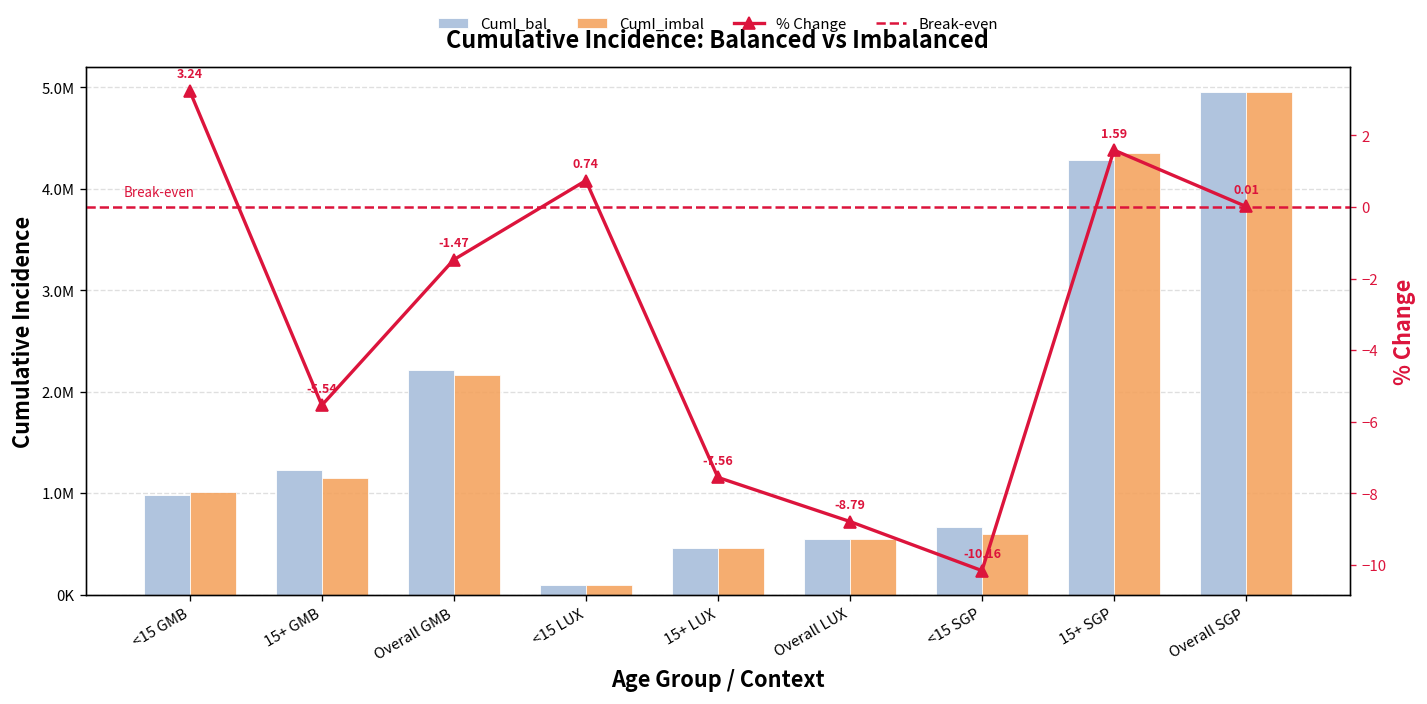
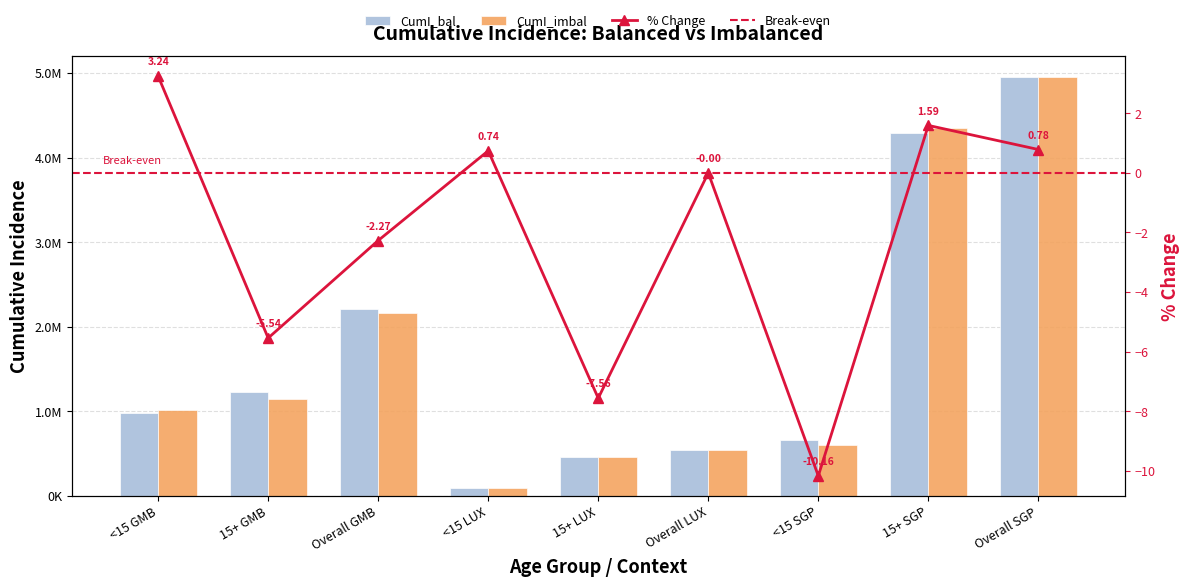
  {
    "% Change": {
      "<15 GMB": 3.24,
      "15+ GMB": -5.54,
-     "Overall GMB": -1.47,
+     "Overall GMB": -2.27,
      "<15 LUX": 0.74,
      "15+ LUX": -7.56,
-     "Overall LUX": -8.79,
+     "Overall LUX": -0.00,
      "<15 SGP": -10.16,
      "15+ SGP": 1.59,
-     "Overall SGP": 0.01
+     "Overall SGP": 0.78
    }
  }
